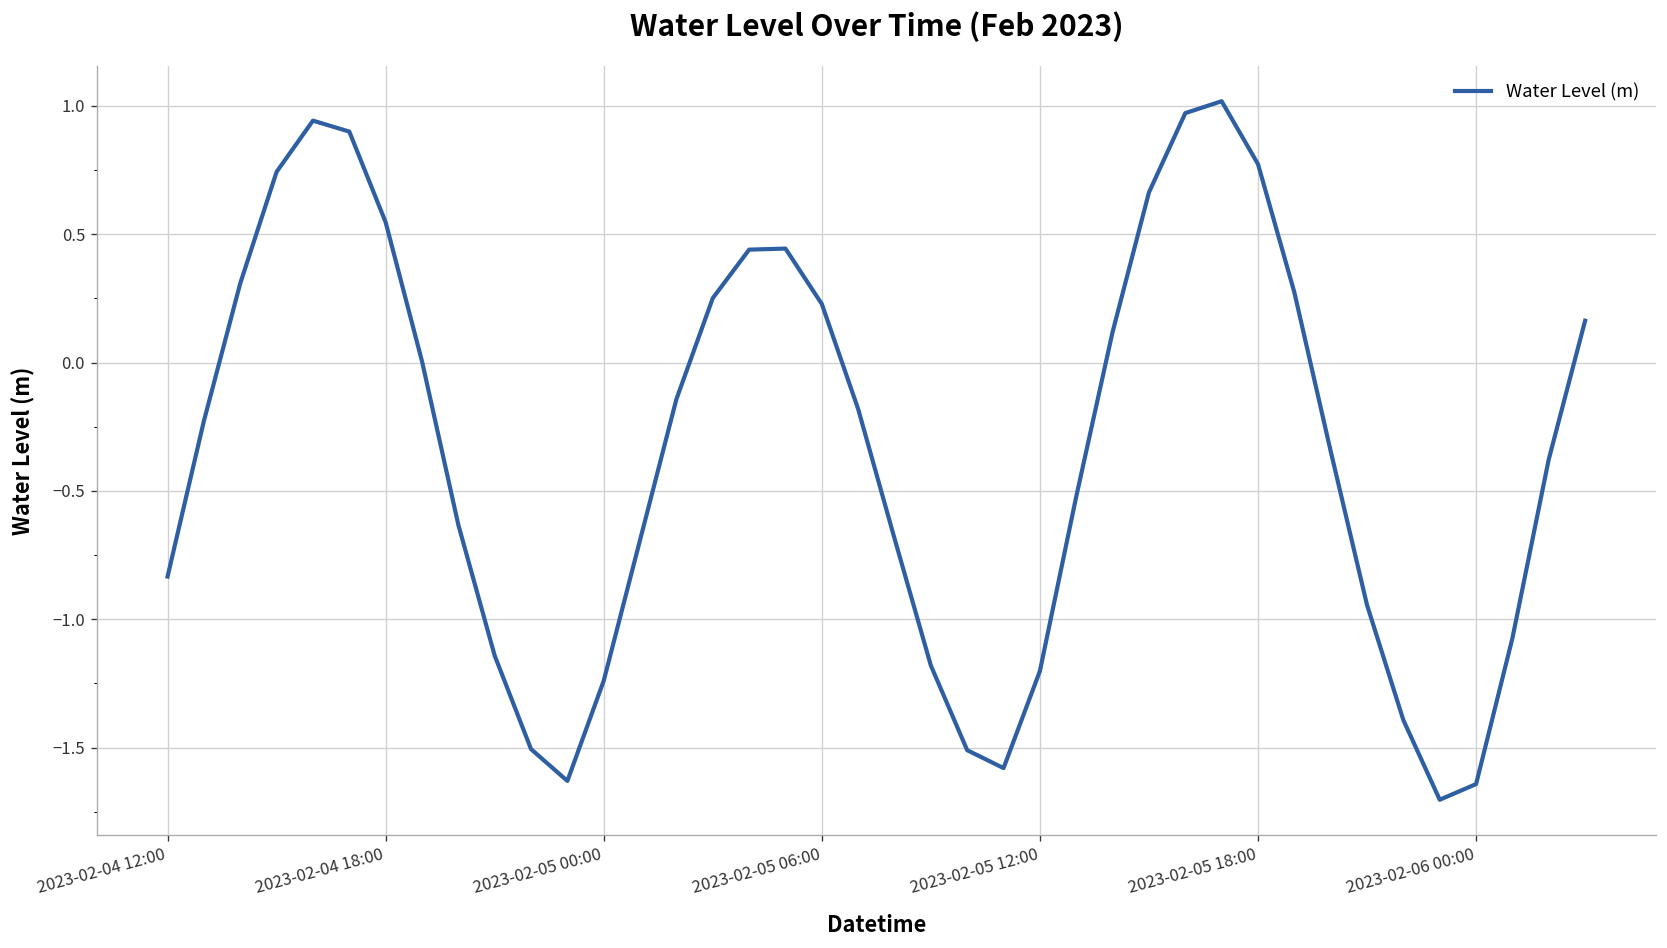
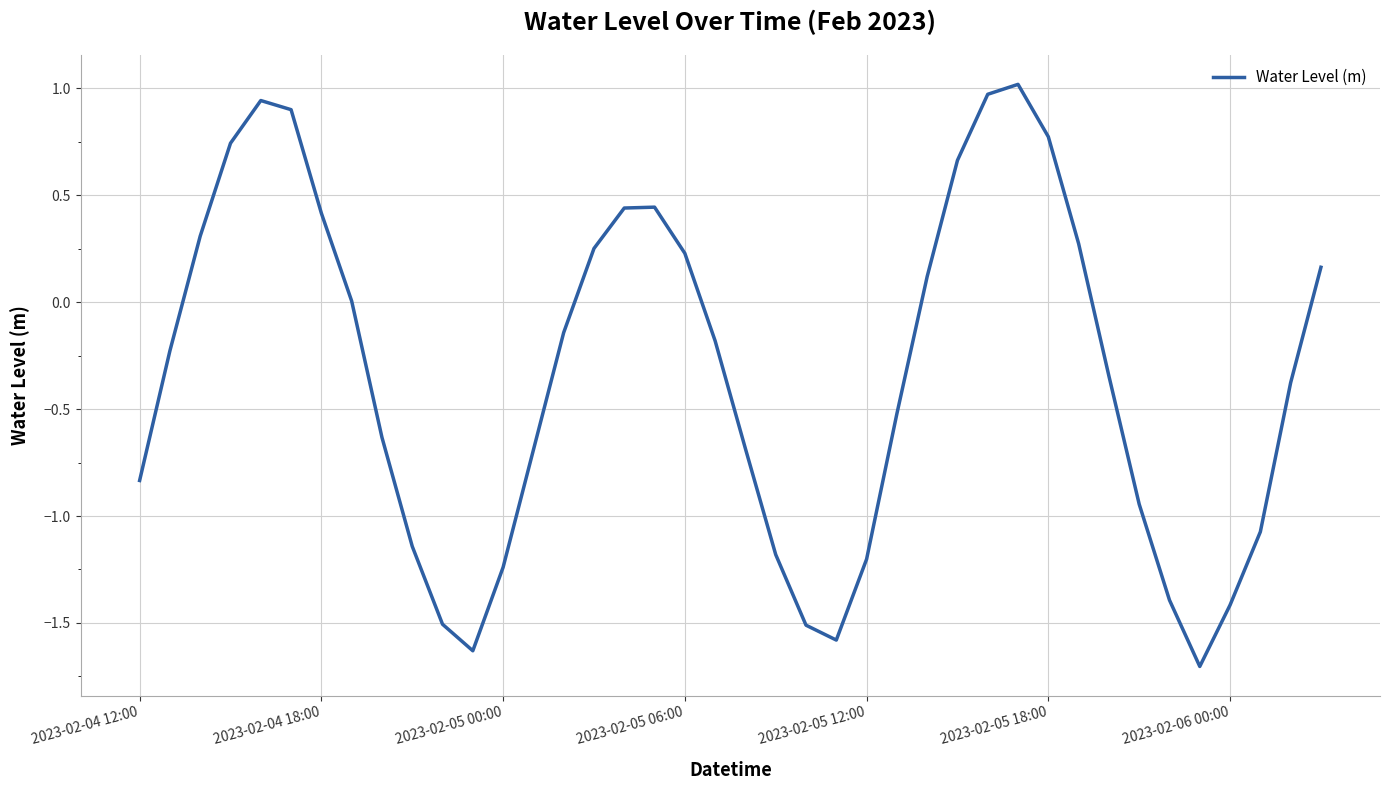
  {
    "2023-02-04 12:00": -0.83,
-   "2023-02-04 18:00": 0.55,
+   "2023-02-04 18:00": 0.42,
    "2023-02-05 00:00": -1.24,
    "2023-02-05 06:00": 0.23,
    "2023-02-05 12:00": -1.20,
    "2023-02-05 18:00": 0.77,
-   "2023-02-06 00:00": -1.64
+   "2023-02-06 00:00": -1.42
  }
